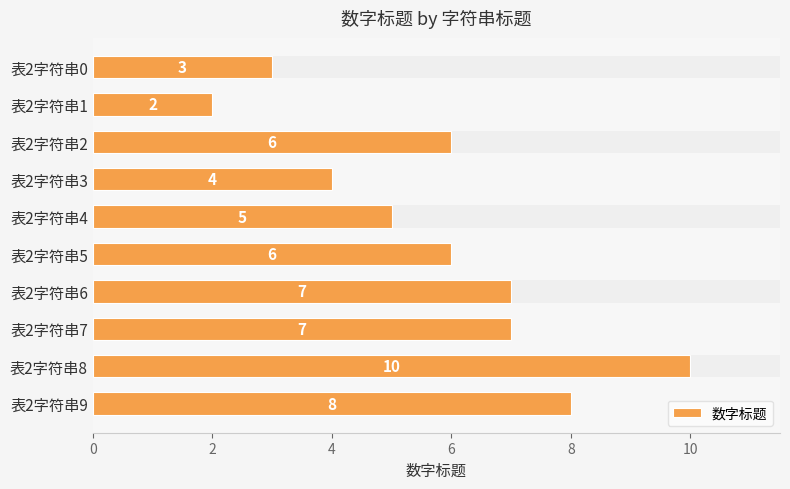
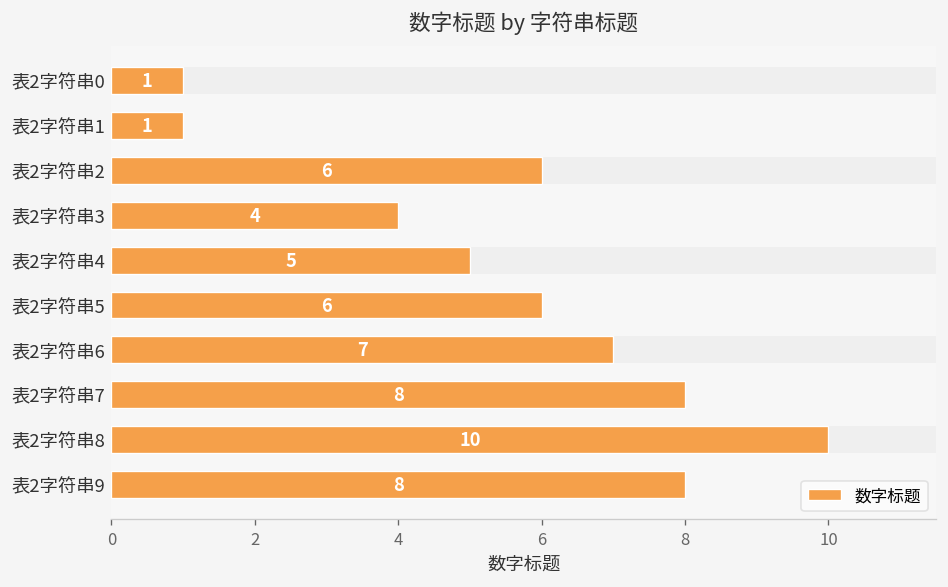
  {
    "数字标题": {
-     "表2字符串0": 3,
-     "表2字符串1": 2,
+     "表2字符串0": 1,
+     "表2字符串1": 1,
      "表2字符串3": 4,
      "表2字符串5": 6,
-     "表2字符串7": 7,
+     "表2字符串7": 8,
      "表2字符串9": 8
    }
  }
